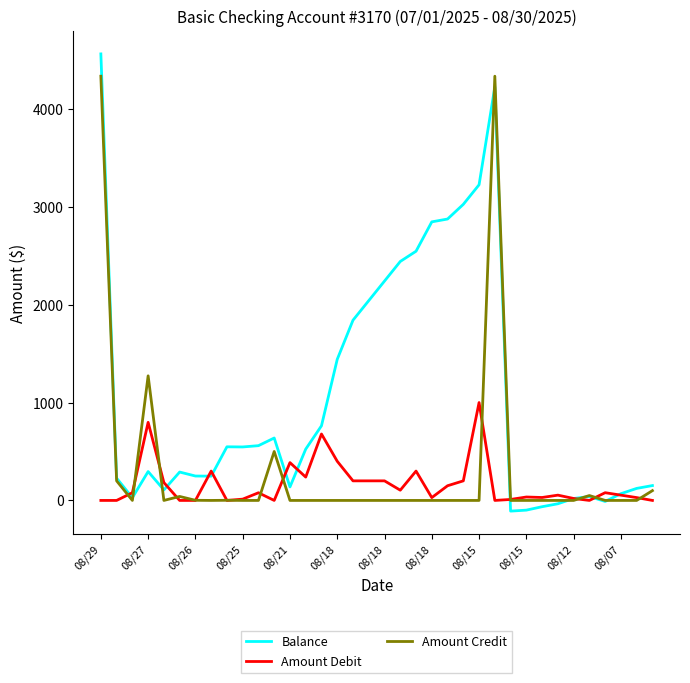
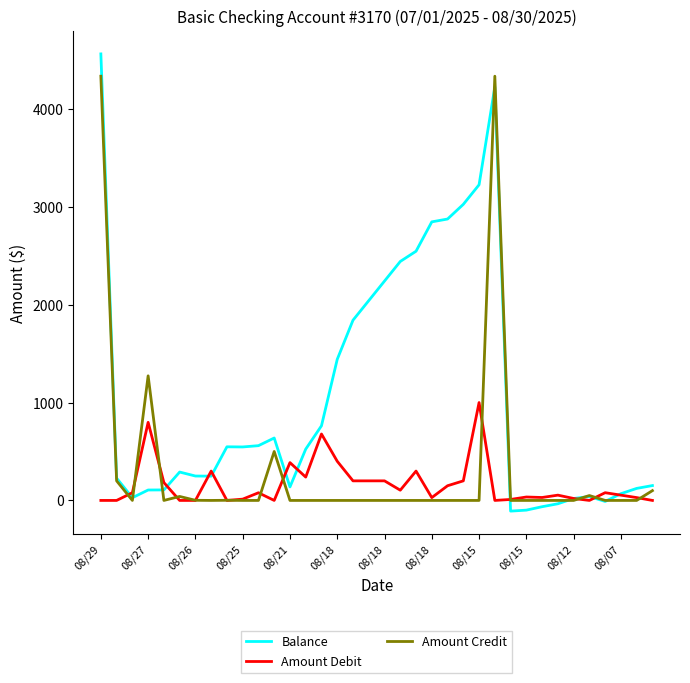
  {
    "Balance": {
-     "08/27": 300
+     "08/27": 100
    },
    "Amount Debit": {
      "08/27": 800
    },
    "Amount Credit": {
      "08/27": 1300
    }
  }
